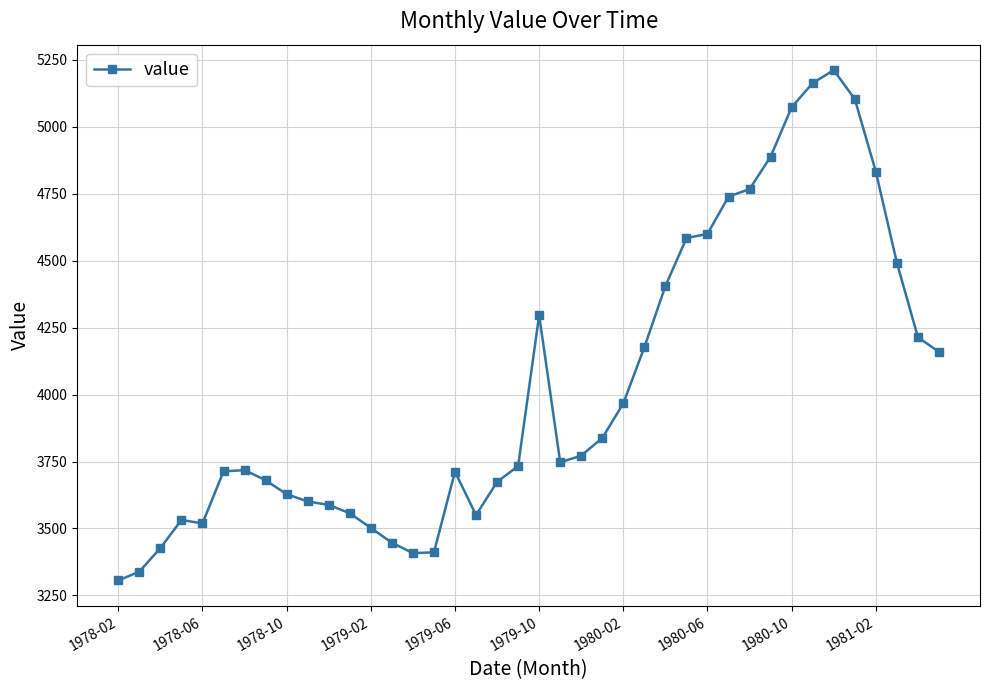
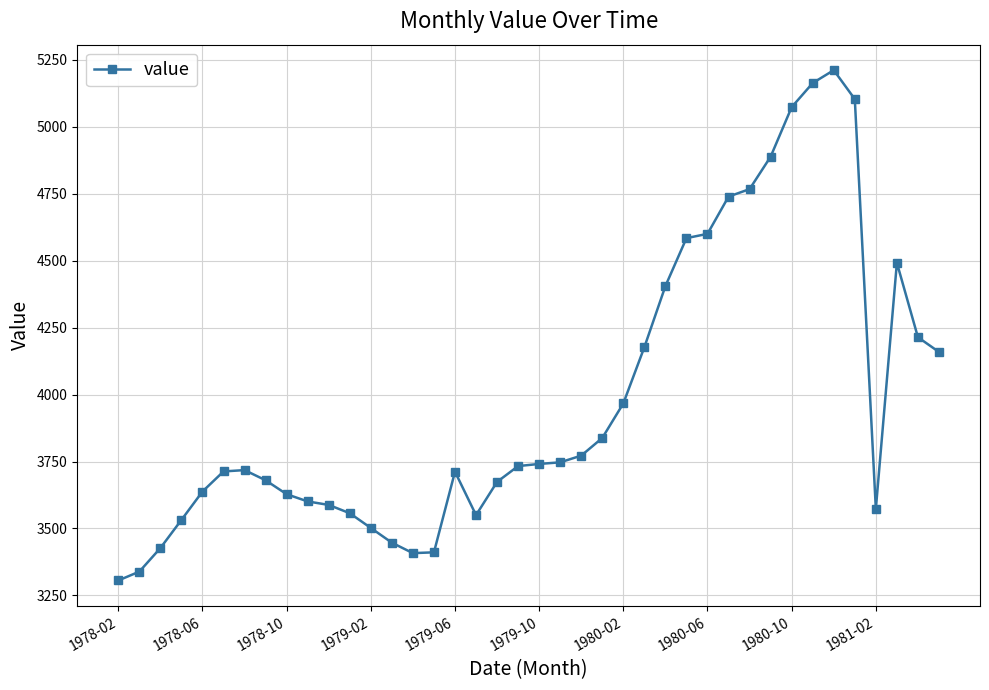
  {
    "1978-02": 3310,
-   "1978-06": 3520,
+   "1978-06": 3640,
    "1978-10": 3630,
    "1979-02": 3500,
    "1979-06": 3710,
-   "1979-10": 4300,
+   "1979-10": 3740,
    "1980-02": 3970,
    "1980-06": 4600,
    "1980-10": 5070,
-   "1981-02": 4830
+   "1981-02": 3570
  }
